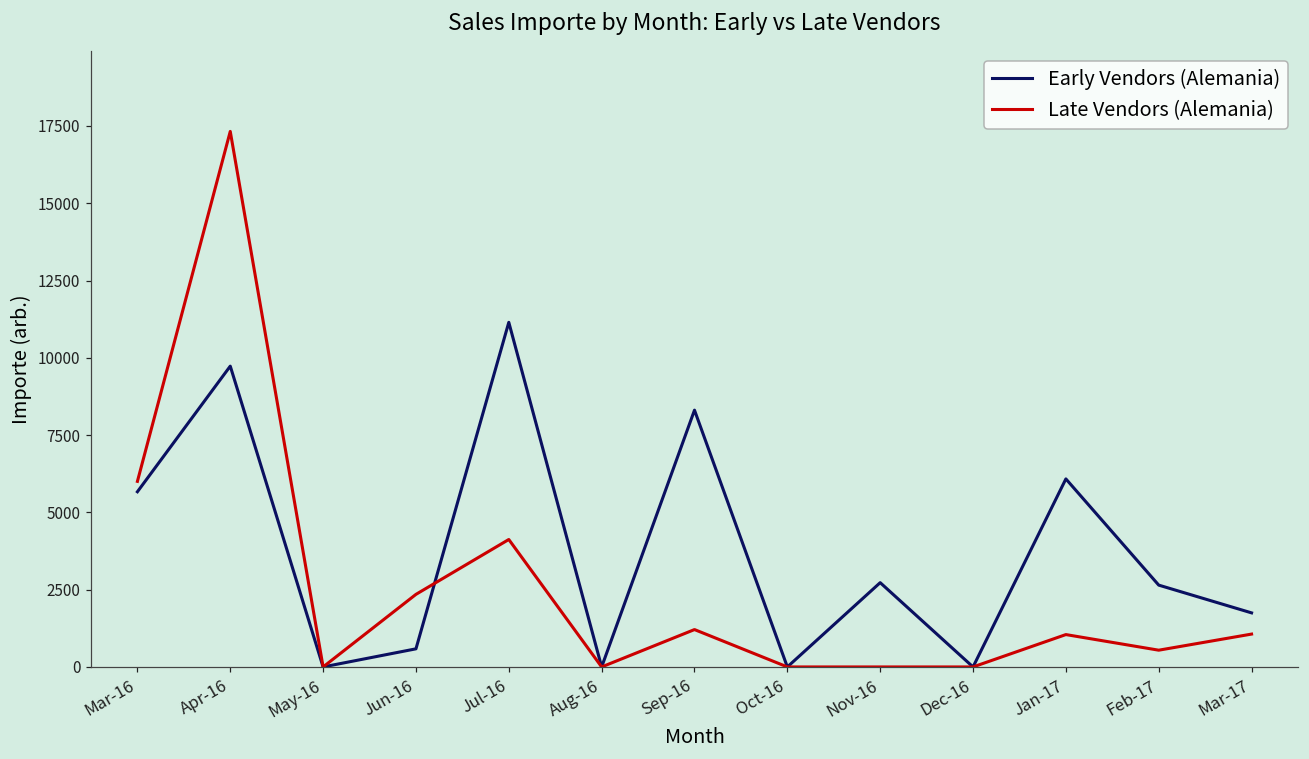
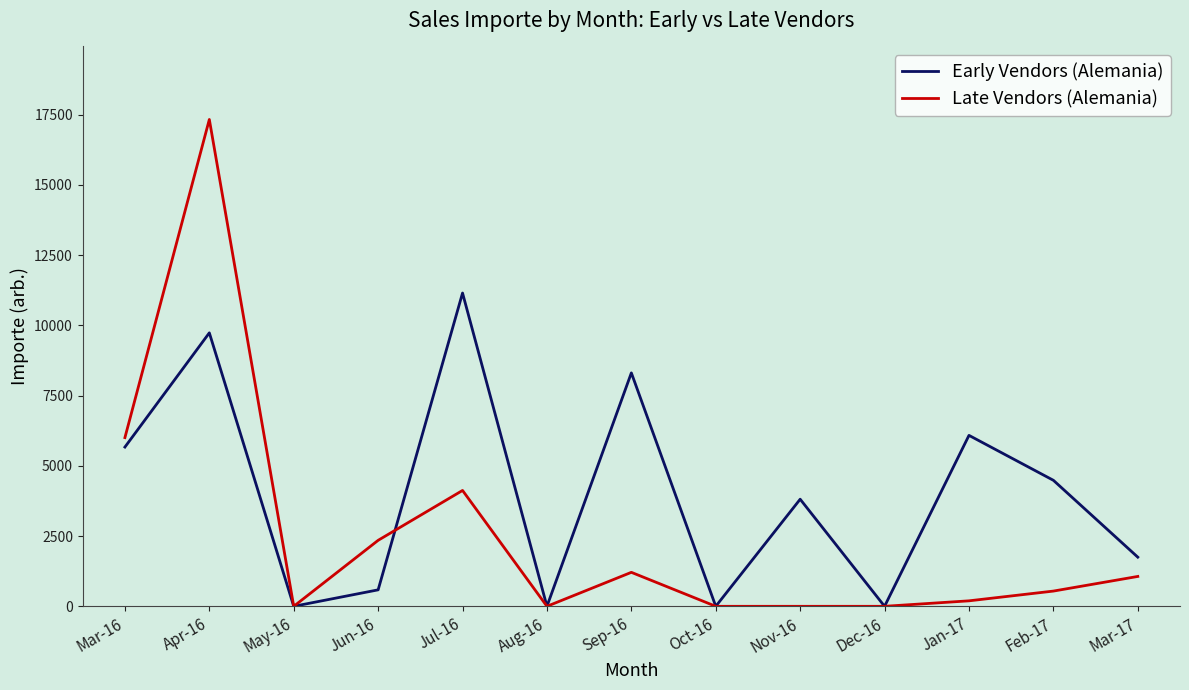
  {
    "Early Vendors (Alemania)": {
      "Mar-16": 5700,
      "Apr-16": 9700,
      "Jun-16": 600,
      "Jul-16": 11100,
      "Sep-16": 8300,
-     "Nov-16": 2700,
+     "Nov-16": 3800,
      "Jan-17": 6100,
-     "Feb-17": 2600,
+     "Feb-17": 4500,
      "Mar-17": 1700
    },
    "Late Vendors (Alemania)": {
      "Mar-16": 6000,
      "Apr-16": 17300,
      "Jun-16": 2300,
      "Jul-16": 4100,
      "Sep-16": 1200,
      "Nov-16": 0,
-     "Jan-17": 1000,
+     "Jan-17": 200,
      "Feb-17": 500,
      "Mar-17": 1100
    }
  }
